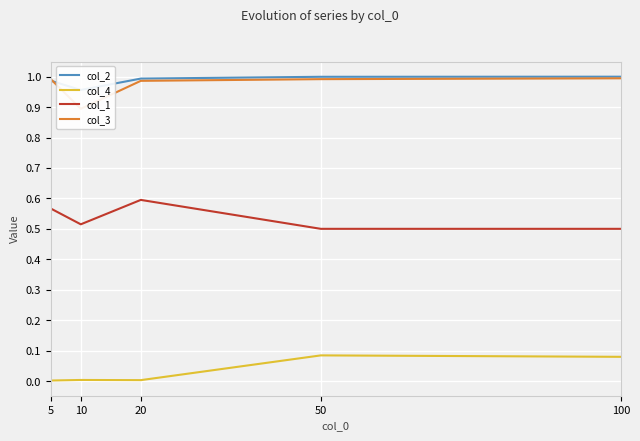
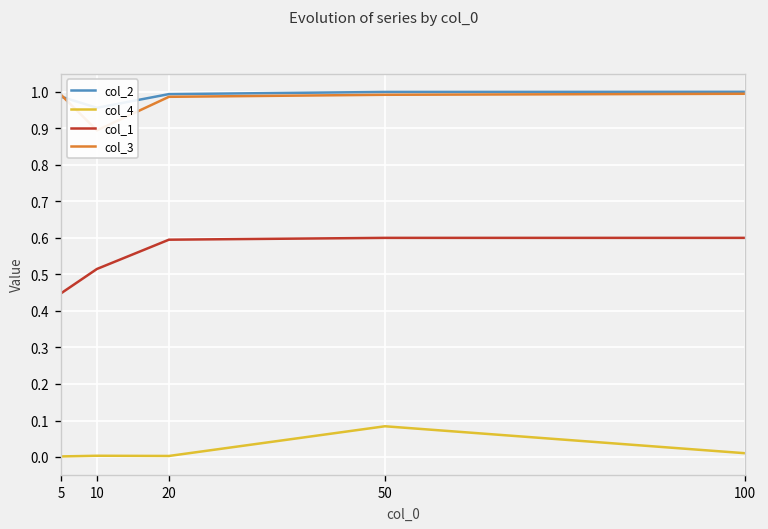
  {
    "col_4": {
      "5": 0.00,
      "10": 0.00,
      "20": 0.00,
      "50": 0.08,
-     "100": 0.08
+     "100": 0.01
    },
    "col_1": {
-     "5": 0.57,
+     "5": 0.45,
      "10": 0.51,
      "20": 0.60,
-     "50": 0.5,
-     "100": 0.5
+     "50": 0.6,
+     "100": 0.6
    }
  }
